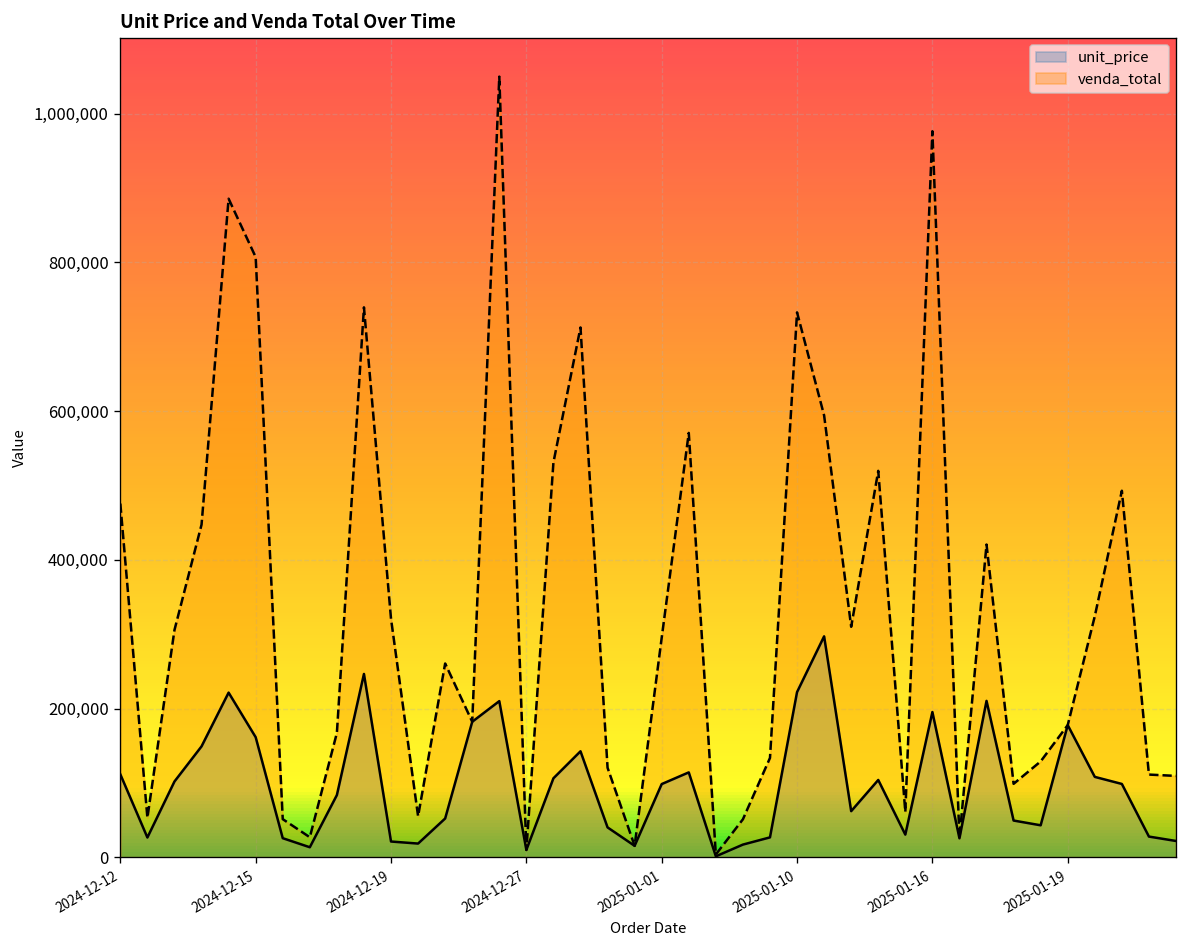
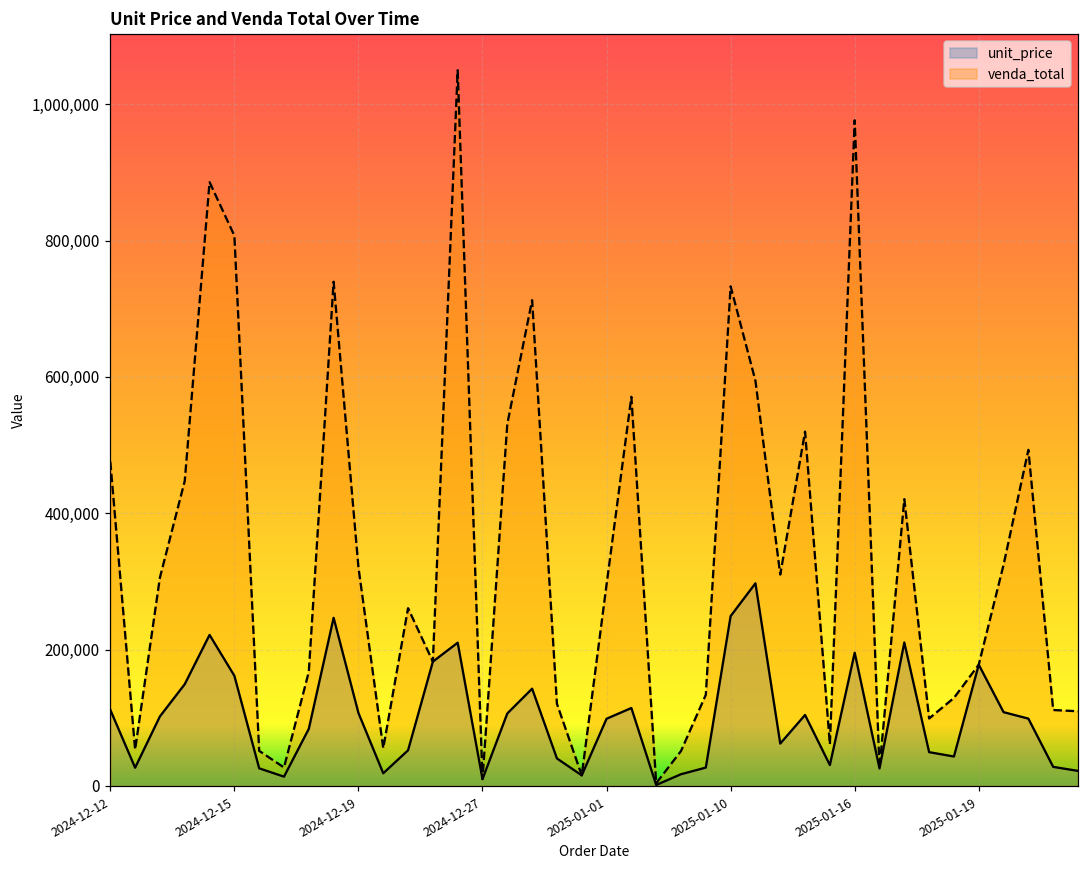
  {
    "unit_price": {
      "2024-12-12": "110,000",
-     "2024-12-19": "20,000",
-     "2025-01-10": "220,000"
+     "2024-12-19": "110,000",
+     "2025-01-10": "250,000"
    },
    "venda_total": {
      "2024-12-12": "480,000",
      "2024-12-19": "320,000",
      "2025-01-10": "730,000"
    }
  }
